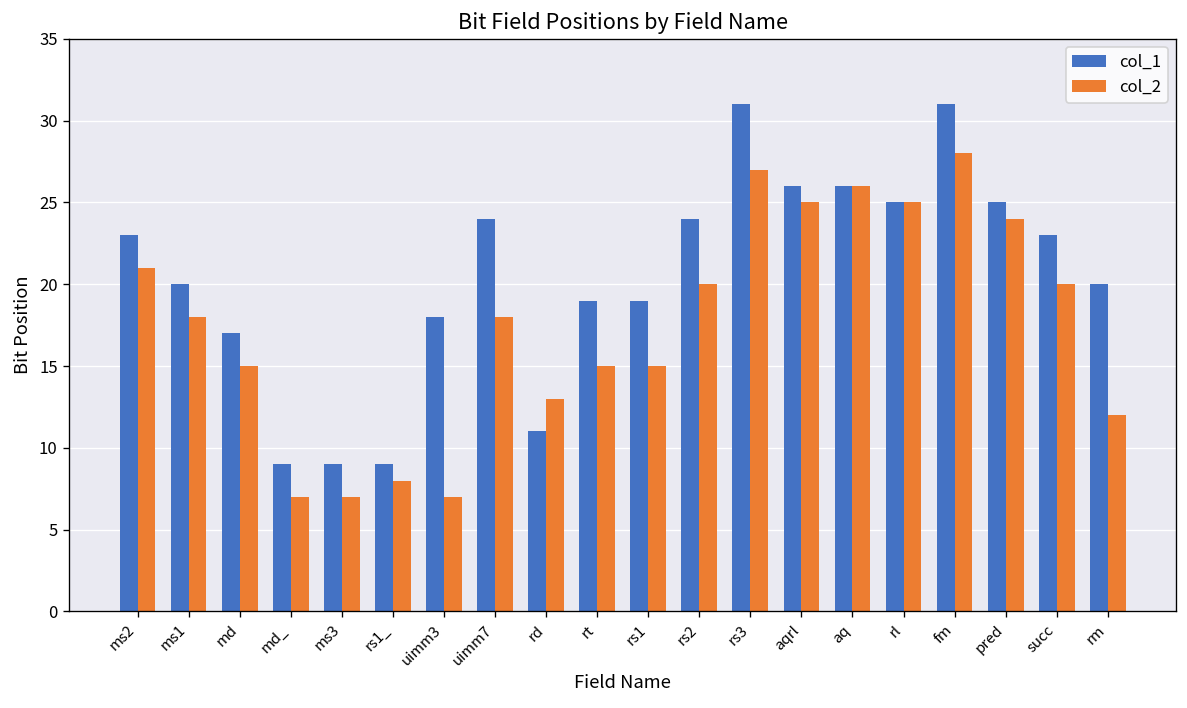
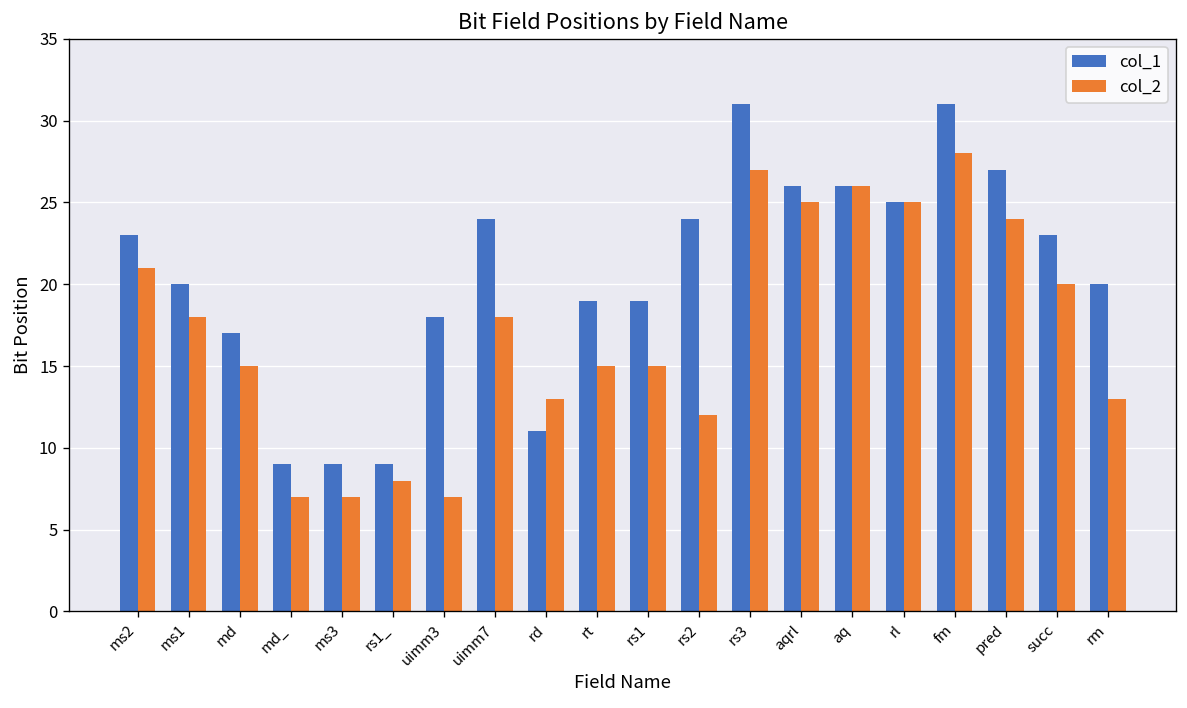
  {
    "col_1": {
      "ms2": 23,
      "ms1": 20,
      "md": 17,
      "md_": 9,
      "ms3": 9,
      "rs1_": 9,
      "uimm3": 18,
      "uimm7": 24,
      "rd": 11,
      "rt": 19,
      "rs1": 19,
      "rs2": 24,
      "rs3": 31,
      "aqrl": 26,
      "aq": 26,
      "rl": 25,
      "fm": 31,
-     "pred": 25,
+     "pred": 27,
      "succ": 23,
      "rm": 20
    },
    "col_2": {
      "ms2": 21,
      "ms1": 18,
      "md": 15,
      "md_": 7,
      "ms3": 7,
      "rs1_": 8,
      "uimm3": 7,
      "uimm7": 18,
      "rd": 13,
      "rt": 15,
      "rs1": 15,
-     "rs2": 20,
+     "rs2": 12,
      "rs3": 27,
      "aqrl": 25,
      "aq": 26,
      "rl": 25,
      "fm": 28,
      "pred": 24,
      "succ": 20,
-     "rm": 12
+     "rm": 13
    }
  }
